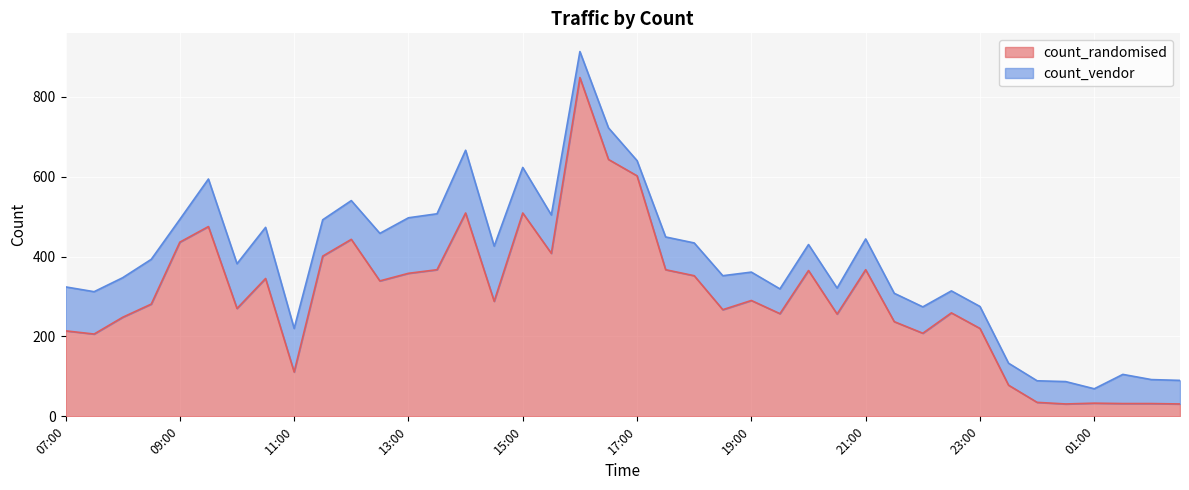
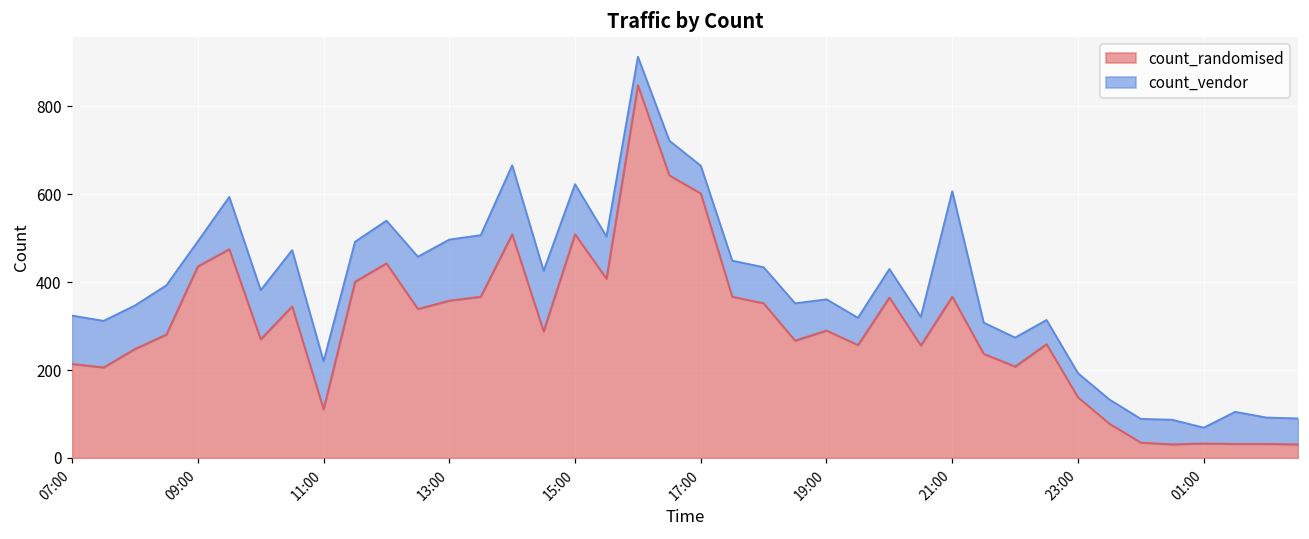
  {
    "count_randomised": {
      "07:00": 210,
      "09:00": 440,
      "11:00": 110,
      "13:00": 360,
      "15:00": 510,
      "17:00": 600,
      "19:00": 290,
      "21:00": 370,
-     "23:00": 220,
+     "23:00": 140,
      "01:00": 30
    },
    "count_vendor": {
      "07:00": 110,
      "09:00": 60,
      "11:00": 110,
      "13:00": 140,
      "15:00": 110,
-     "17:00": 40,
+     "17:00": 60,
      "19:00": 70,
-     "21:00": 80,
+     "21:00": 240,
      "23:00": 60,
      "01:00": 40
    }
  }
